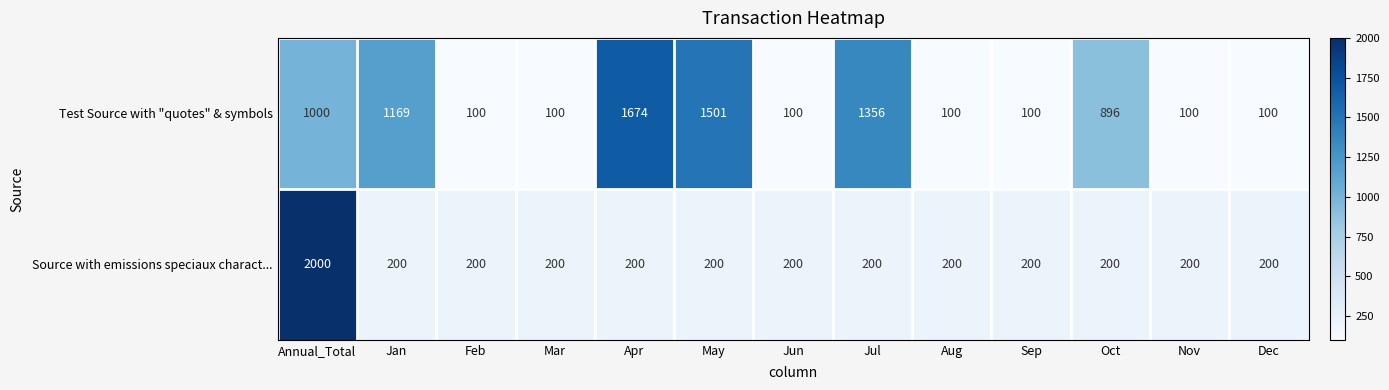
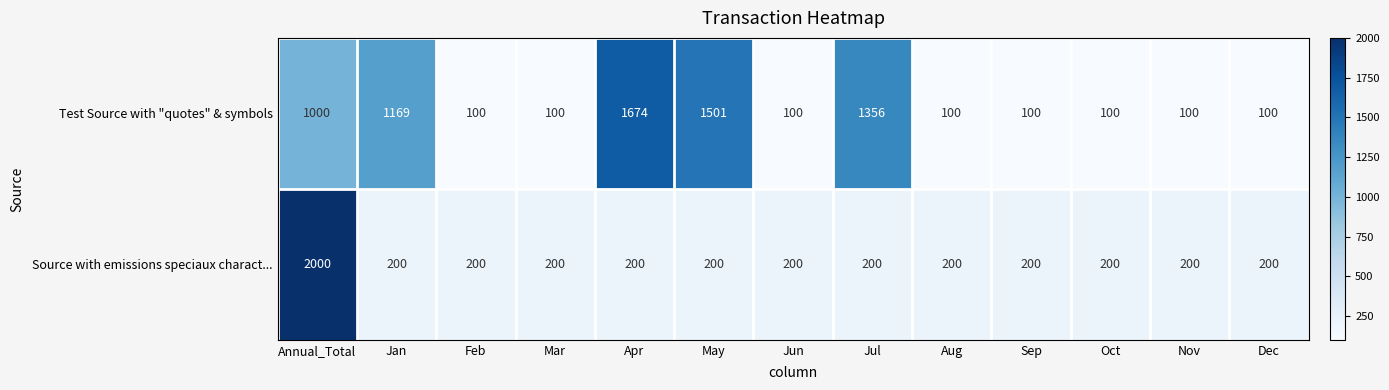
  {
    "Test Source with \"quotes\" & symbols": {
      "Annual_Total": 1000,
      "Jan": 1169,
      "Feb": 100,
      "Mar": 100,
      "Apr": 1674,
      "May": 1501,
      "Jun": 100,
      "Jul": 1356,
      "Aug": 100,
      "Sep": 100,
-     "Oct": 896,
+     "Oct": 100,
      "Nov": 100,
      "Dec": 100
    },
    "Source with emissions speciaux charact...": {
      "Annual_Total": 2000,
      "Jan": 200,
      "Feb": 200,
      "Mar": 200,
      "Apr": 200,
      "May": 200,
      "Jun": 200,
      "Jul": 200,
      "Aug": 200,
      "Sep": 200,
      "Oct": 200,
      "Nov": 200,
      "Dec": 200
    }
  }
